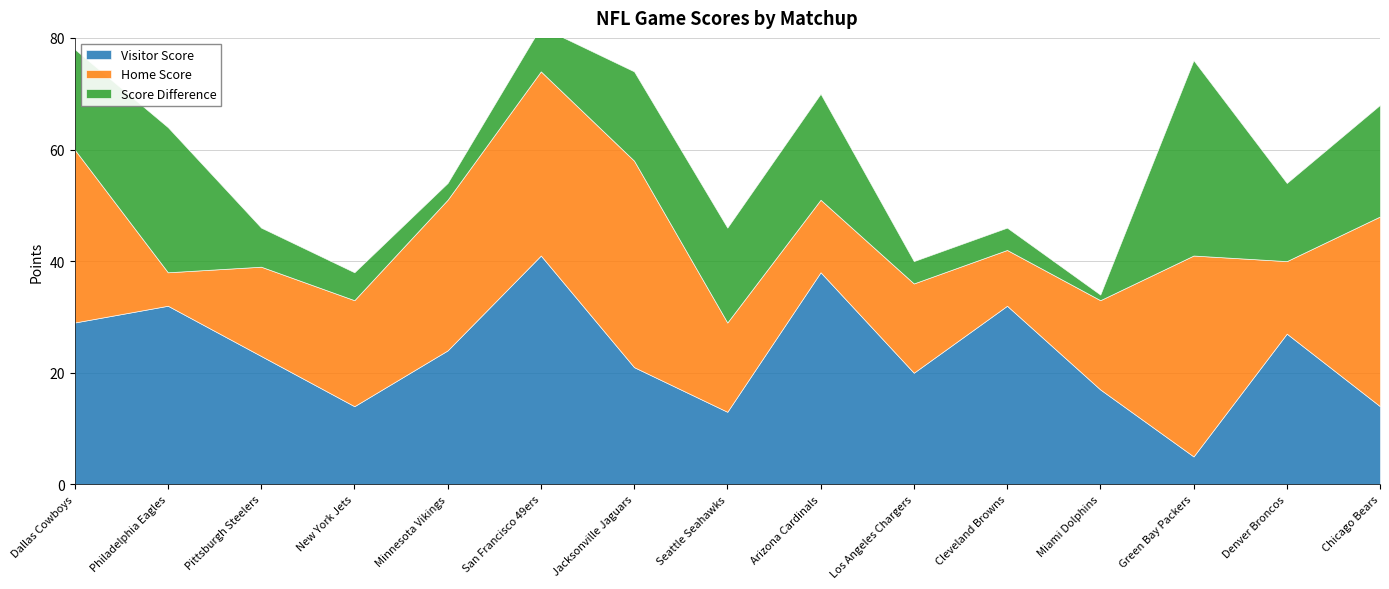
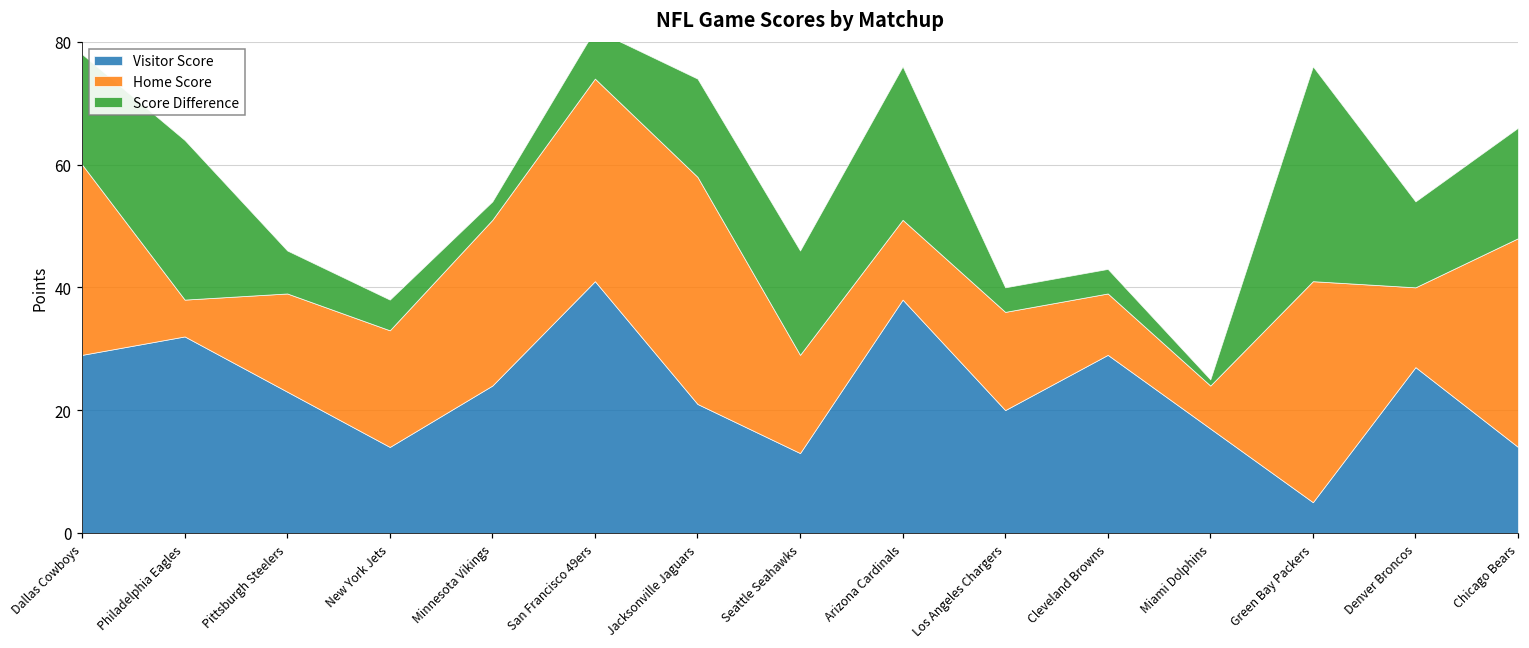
  {
    "Visitor Score": {
      "Dallas Cowboys": 29,
      "Philadelphia Eagles": 32,
      "Pittsburgh Steelers": 23,
      "New York Jets": 14,
      "Minnesota Vikings": 24,
      "San Francisco 49ers": 41,
      "Jacksonville Jaguars": 21,
      "Seattle Seahawks": 13,
      "Arizona Cardinals": 38,
      "Los Angeles Chargers": 20,
-     "Cleveland Browns": 32,
+     "Cleveland Browns": 29,
      "Miami Dolphins": 17,
      "Green Bay Packers": 5,
      "Denver Broncos": 27,
      "Chicago Bears": 14
    },
    "Home Score": {
      "Dallas Cowboys": 31,
      "Philadelphia Eagles": 6,
      "Pittsburgh Steelers": 16,
      "New York Jets": 19,
      "Minnesota Vikings": 27,
      "San Francisco 49ers": 33,
      "Jacksonville Jaguars": 37,
      "Seattle Seahawks": 16,
      "Arizona Cardinals": 13,
      "Los Angeles Chargers": 16,
      "Cleveland Browns": 10,
-     "Miami Dolphins": 16,
+     "Miami Dolphins": 7,
      "Green Bay Packers": 36,
      "Denver Broncos": 13,
      "Chicago Bears": 34
    },
    "Score Difference": {
      "Dallas Cowboys": 18,
      "Philadelphia Eagles": 26,
      "Pittsburgh Steelers": 7,
      "New York Jets": 5,
      "Minnesota Vikings": 3,
      "Jacksonville Jaguars": 16,
      "Seattle Seahawks": 17,
-     "Arizona Cardinals": 19,
+     "Arizona Cardinals": 25,
      "Los Angeles Chargers": 4,
      "Cleveland Browns": 4,
      "Miami Dolphins": 1,
      "Green Bay Packers": 35,
      "Denver Broncos": 14,
-     "Chicago Bears": 20
+     "Chicago Bears": 18
    }
  }
